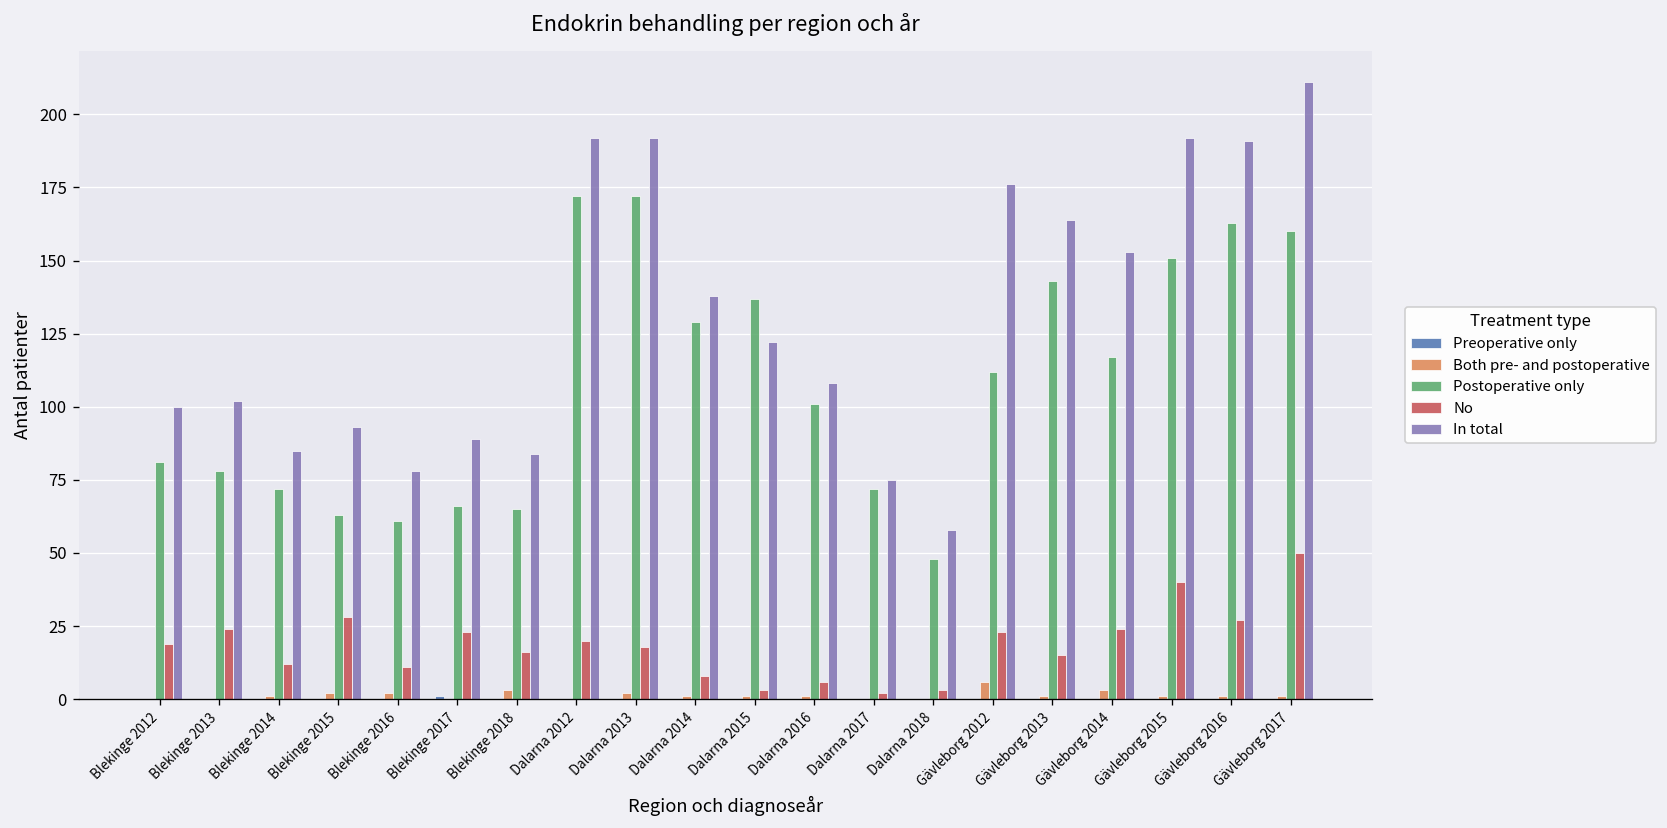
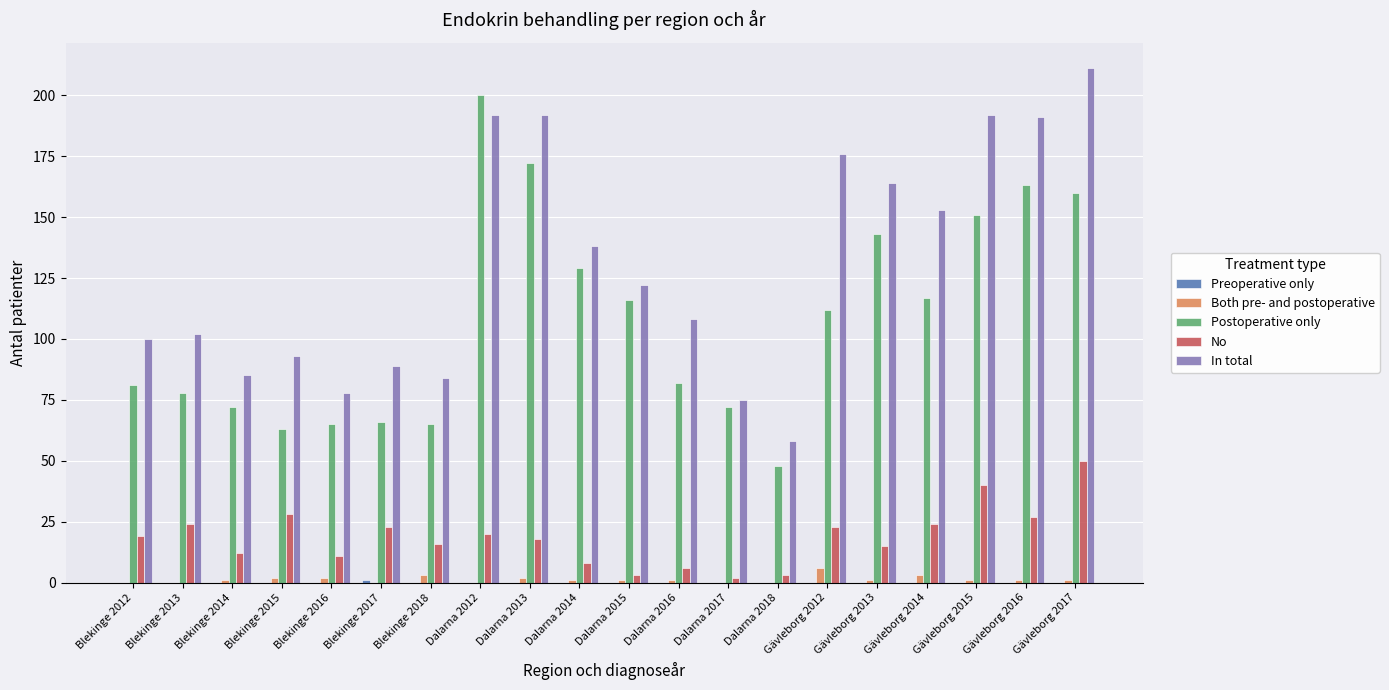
  {
    "Postoperative only": {
      "Blekinge 2012": 81,
      "Blekinge 2013": 78,
      "Blekinge 2014": 72,
      "Blekinge 2015": 63,
-     "Blekinge 2016": 61,
+     "Blekinge 2016": 65,
      "Blekinge 2017": 66,
      "Blekinge 2018": 65,
-     "Dalarna 2012": 172,
+     "Dalarna 2012": 200,
      "Dalarna 2013": 172,
      "Dalarna 2014": 129,
-     "Dalarna 2015": 137,
-     "Dalarna 2016": 101,
+     "Dalarna 2015": 116,
+     "Dalarna 2016": 82,
      "Dalarna 2017": 72,
      "Dalarna 2018": 48,
      "Gävleborg 2012": 112,
      "Gävleborg 2013": 143,
      "Gävleborg 2014": 117,
      "Gävleborg 2015": 151,
      "Gävleborg 2016": 163,
      "Gävleborg 2017": 160
    }
  }
